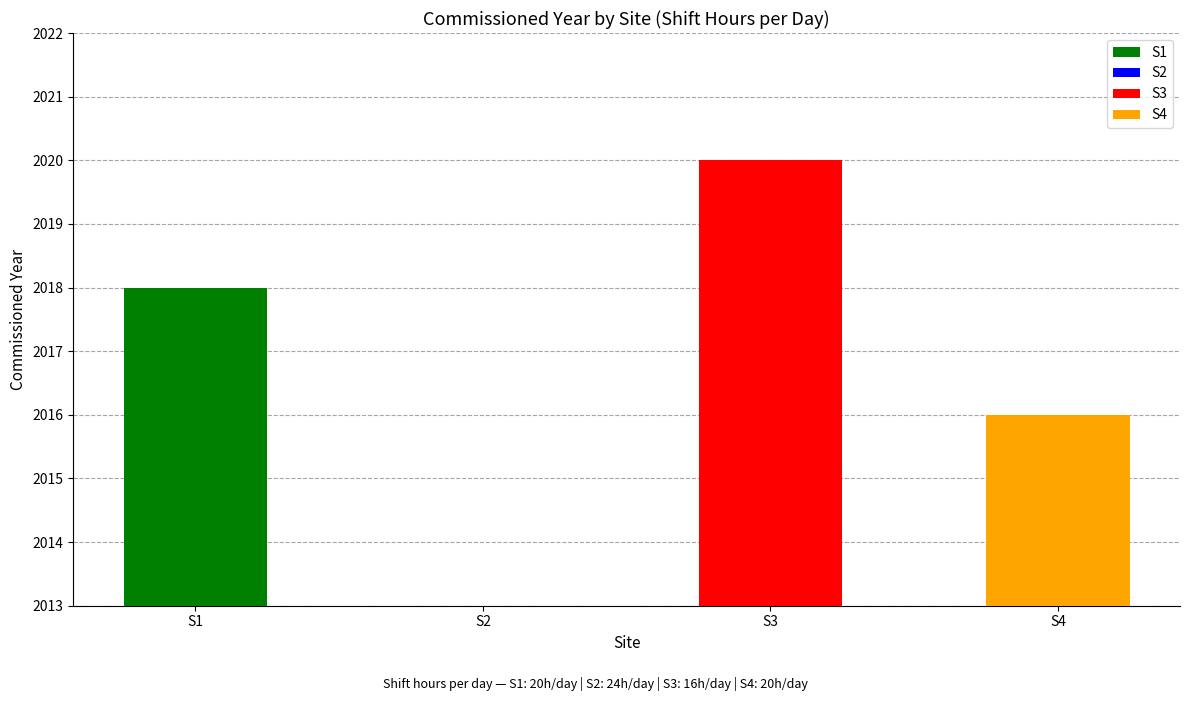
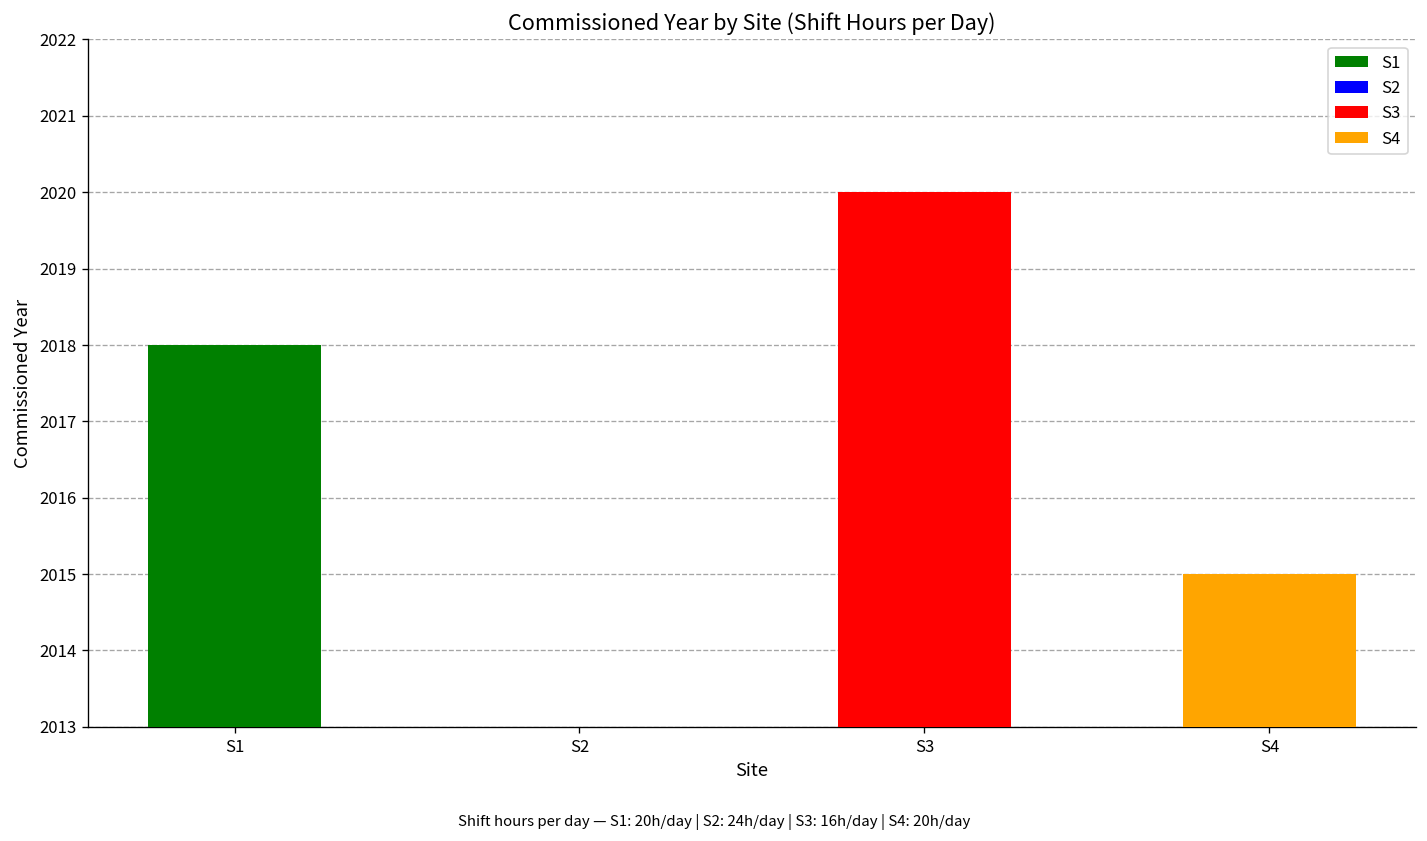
  {
    "S1": 2018,
    "S3": 2020,
-   "S4": 2016
+   "S4": 2015
  }
